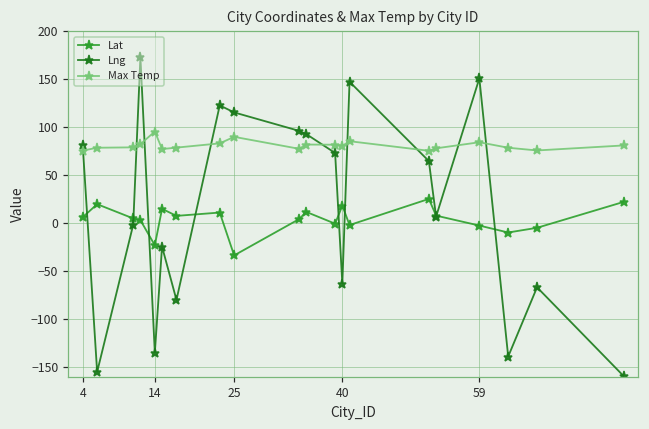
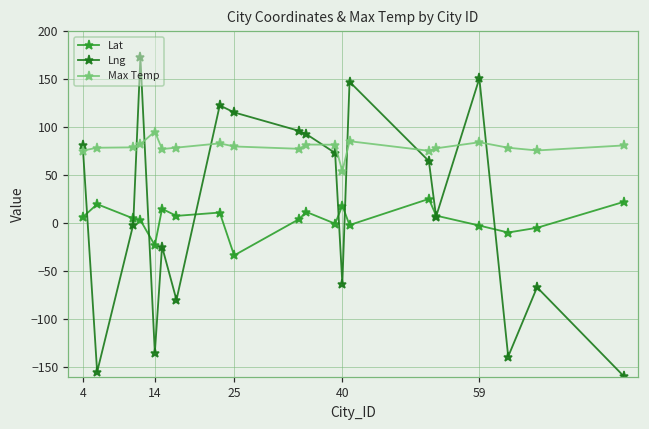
  {
    "Max Temp": {
      "4": 80,
      "14": 100,
-     "25": 90,
-     "40": 80,
+     "25": 80,
+     "40": 50,
      "59": 80
    }
  }
